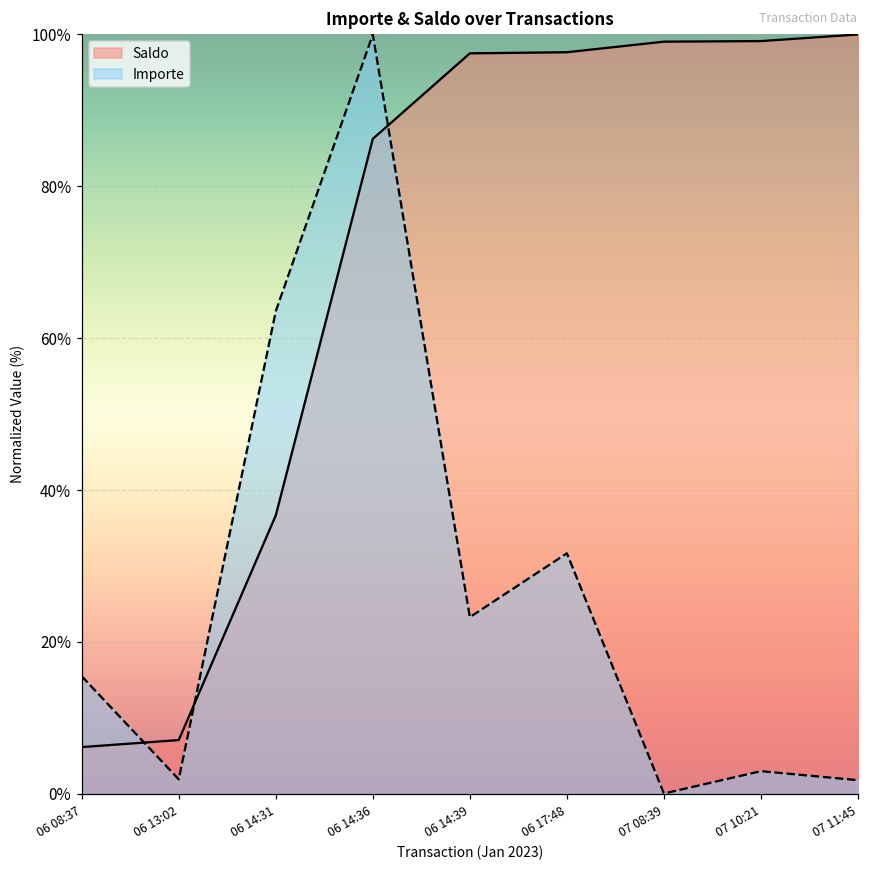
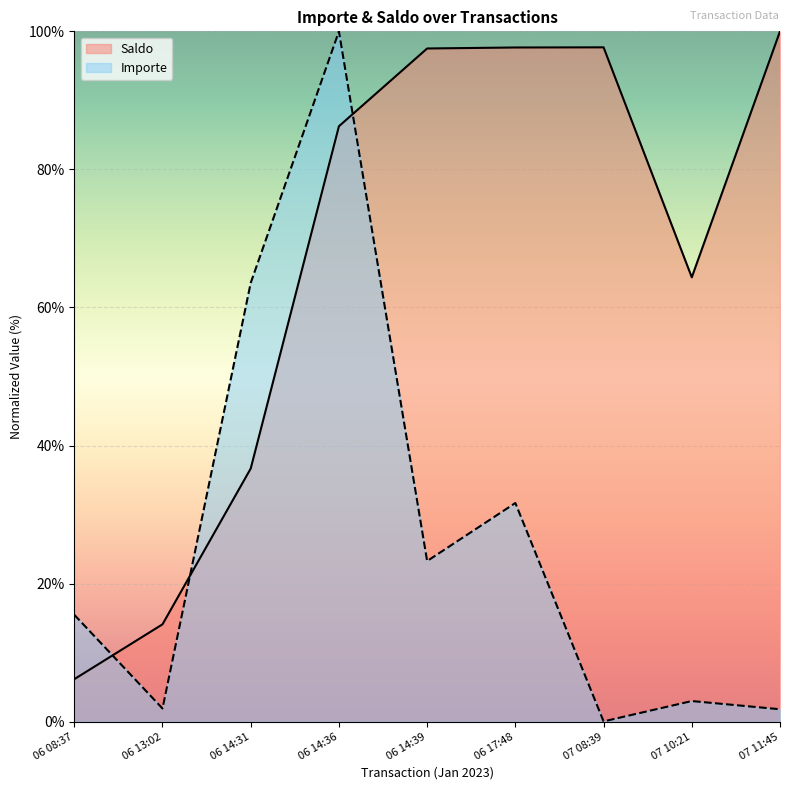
  {
    "Saldo": {
      "06 08:37": "6%",
-     "06 13:02": "7%",
+     "06 13:02": "14%",
      "06 14:31": "37%",
      "06 14:36": "86%",
      "06 14:39": "98%",
      "06 17:48": "98%",
-     "07 08:39": "99%",
-     "07 10:21": "99%",
+     "07 08:39": "98%",
+     "07 10:21": "64%",
      "07 11:45": "100%"
    },
    "Importe": {
      "06 08:37": "15%",
      "06 13:02": "2%",
      "06 14:31": "64%",
      "06 14:36": "100%",
      "06 14:39": "23%",
      "06 17:48": "32%",
      "07 08:39": "0%",
      "07 10:21": "3%",
      "07 11:45": "2%"
    }
  }
